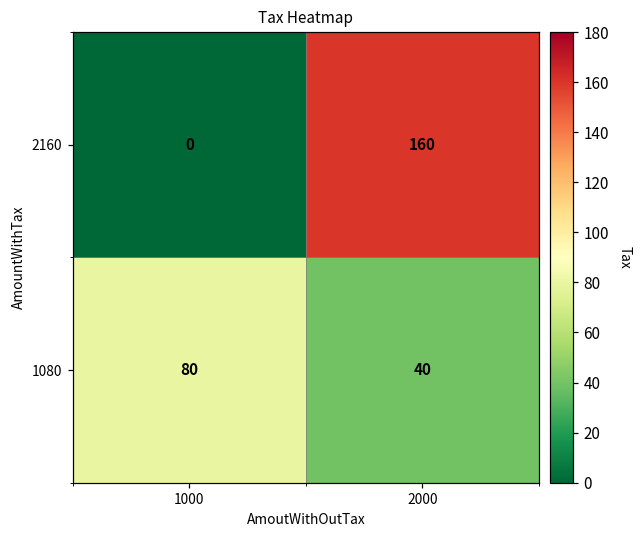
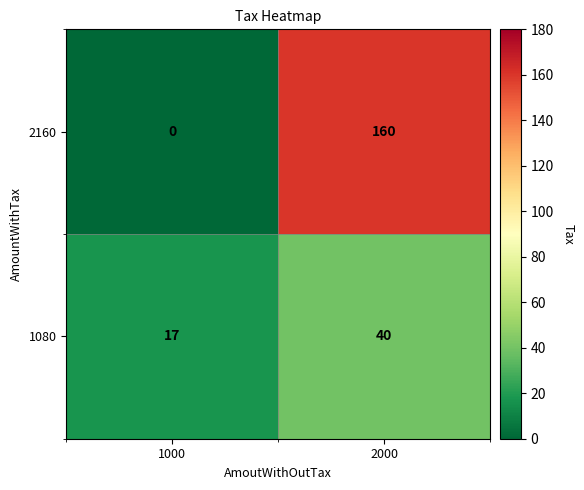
  {
    "2160": {
      "1000": 0,
      "2000": 160
    },
    "1080": {
-     "1000": 80,
+     "1000": 17,
      "2000": 40
    }
  }
